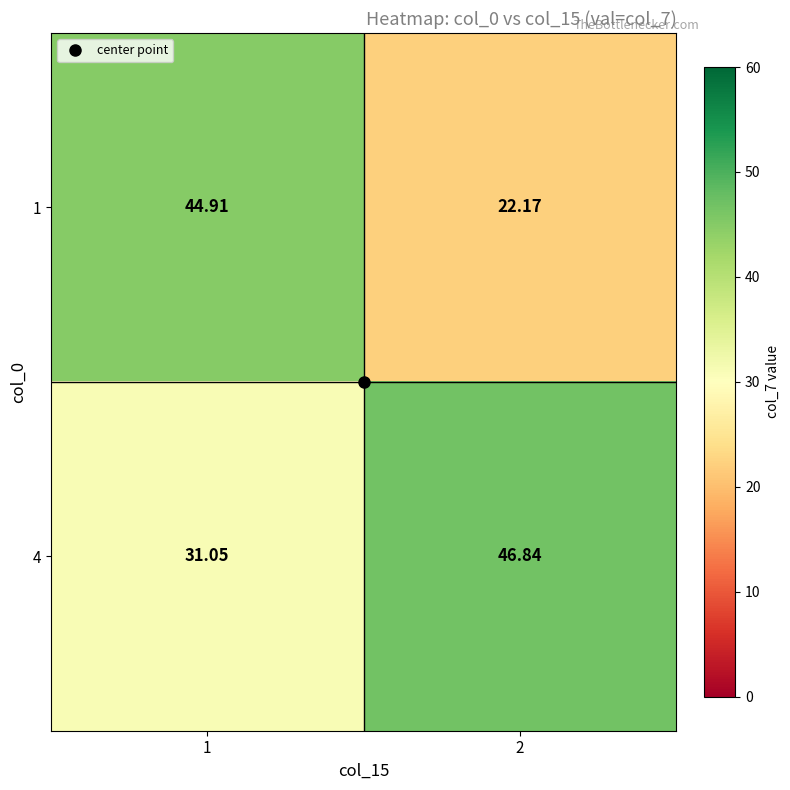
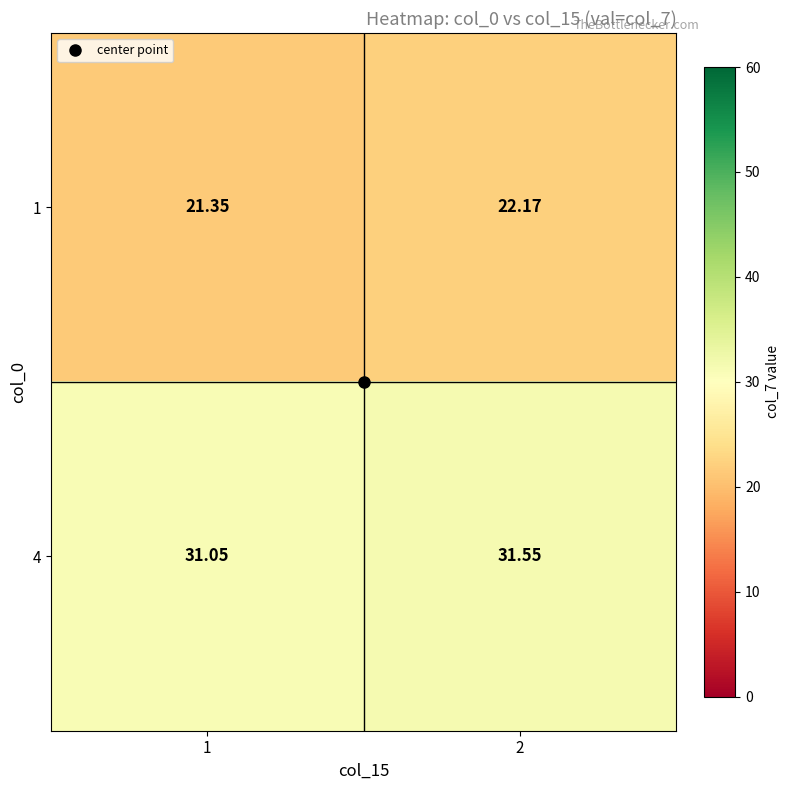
  {
    "1": {
-     "1": 44.91,
+     "1": 21.35,
      "2": 22.17
    },
    "4": {
      "1": 31.05,
-     "2": 46.84
+     "2": 31.55
    }
  }
